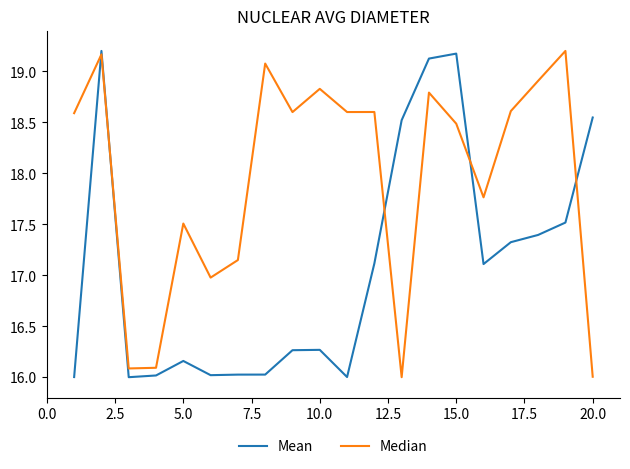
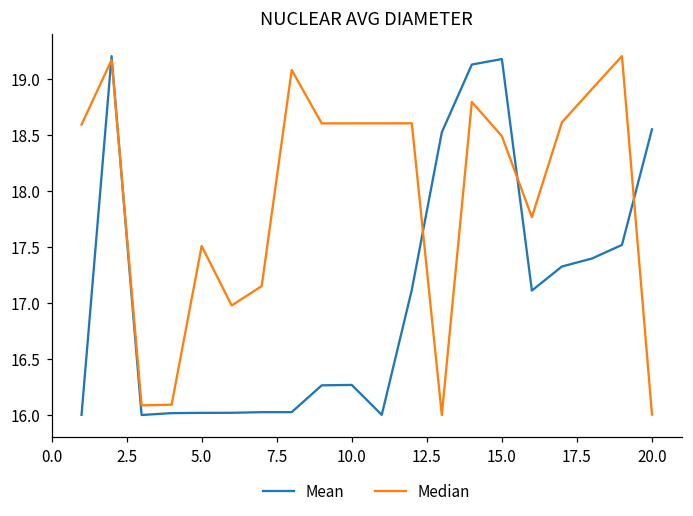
  {
    "Mean": {
-     "5.0": 16.16,
+     "5.0": 16.02,
      "10.0": 16.27,
      "15.0": 19.17,
      "20.0": 18.55
    },
    "Median": {
      "5.0": 17.51,
-     "10.0": 18.83,
+     "10.0": 18.60,
      "15.0": 18.49,
      "20.0": 16.00
    }
  }
